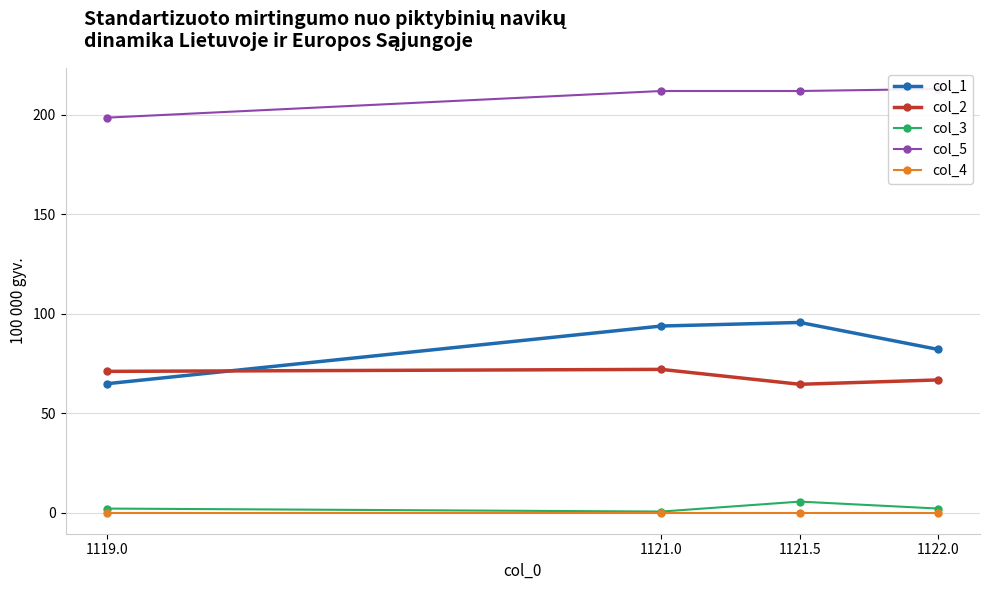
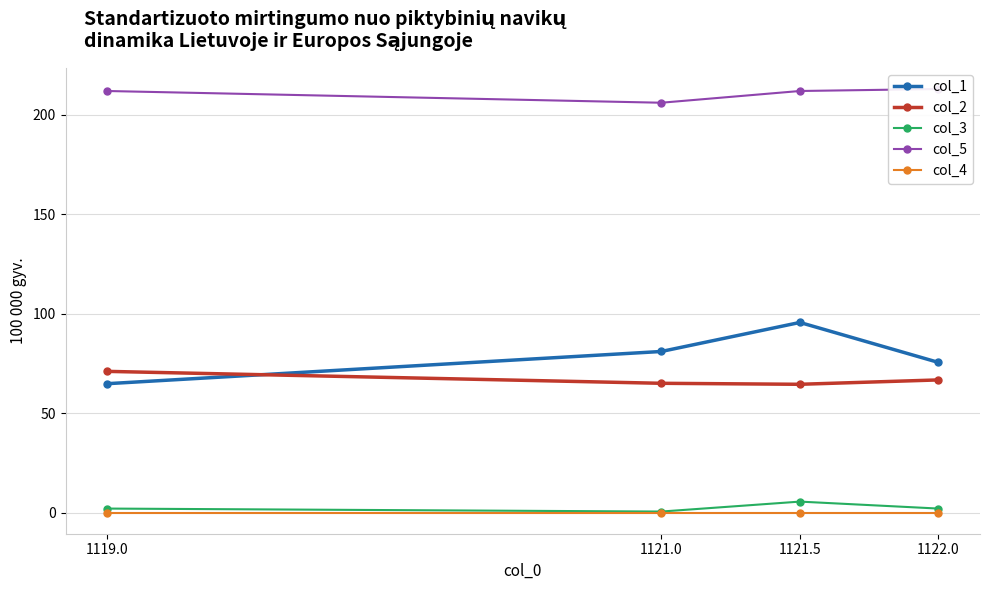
  {
    "col_1": {
      "1119.0": 65,
-     "1121.0": 94,
+     "1121.0": 81,
      "1121.5": 96,
-     "1122.0": 82
+     "1122.0": 76
    },
    "col_2": {
      "1119.0": 71,
-     "1121.0": 72,
+     "1121.0": 65,
      "1121.5": 65,
      "1122.0": 67
    },
    "col_3": {
      "1119.0": 2,
      "1121.5": 6,
      "1122.0": 2
    },
    "col_5": {
-     "1119.0": 199,
-     "1121.0": 212,
+     "1119.0": 212,
+     "1121.0": 206,
      "1121.5": 212
    },
    "col_4": {
      "1119.0": 0,
      "1121.5": 0,
      "1122.0": 0
    }
  }
